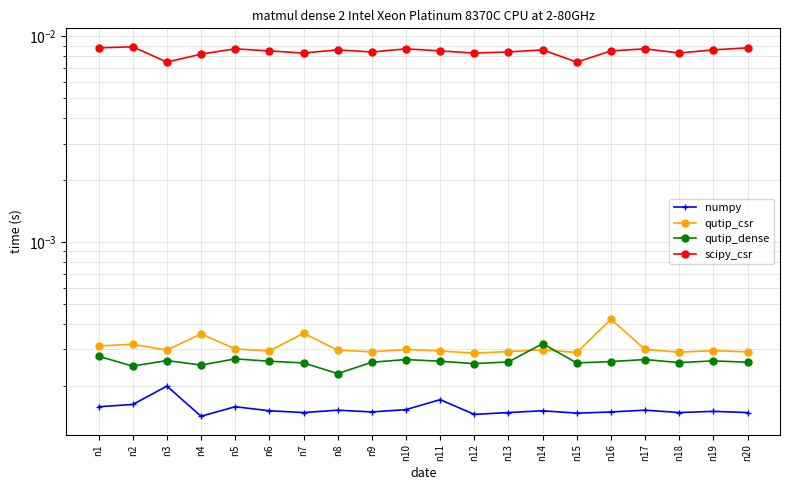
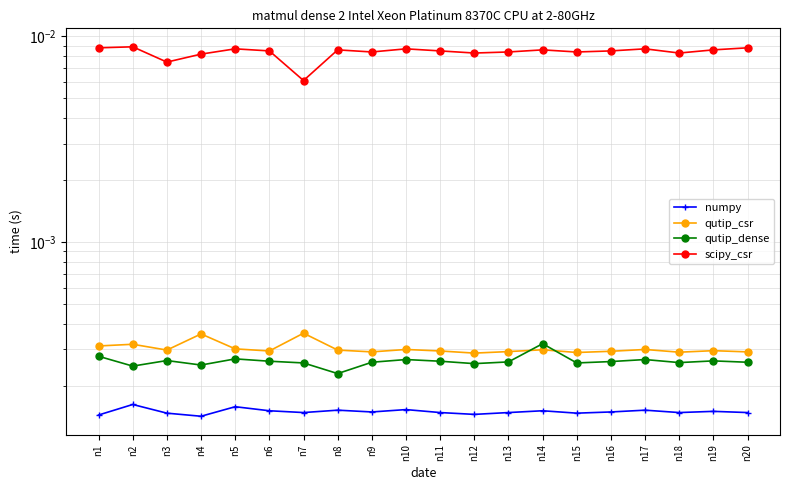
  {
    "numpy": {
-     "n1": 0.00016,
+     "n1": 0.00014,
      "n2": 0.00016,
-     "n3": 0.00020,
+     "n3": 0.00015,
      "n4": 0.00014,
      "n5": 0.00016,
      "n6": 0.00015,
      "n7": 0.00015,
      "n8": 0.00015,
      "n9": 0.00015,
      "n10": 0.00015,
-     "n11": 0.00017,
+     "n11": 0.00015,
      "n12": 0.00015,
      "n13": 0.00015,
      "n14": 0.00015,
      "n15": 0.00015,
      "n16": 0.00015,
      "n17": 0.00015,
      "n18": 0.00015,
      "n19": 0.00015,
      "n20": 0.00015
    },
    "qutip_csr": {
      "n1": 0.00031,
      "n2": 0.00032,
      "n3": 0.00030,
      "n4": 0.00036,
      "n5": 0.00030,
      "n6": 0.00030,
      "n7": 0.00036,
      "n8": 0.00030,
      "n9": 0.00029,
      "n10": 0.00030,
      "n11": 0.00030,
      "n12": 0.00029,
      "n13": 0.00029,
      "n14": 0.00030,
      "n15": 0.00029,
-     "n16": 0.00042,
+     "n16": 0.00029,
      "n17": 0.00030,
      "n18": 0.00029,
      "n19": 0.00030,
      "n20": 0.00029
    },
    "qutip_dense": {
      "n1": 0.00028,
      "n2": 0.00025,
      "n3": 0.00027,
      "n4": 0.00025,
      "n5": 0.00027,
      "n6": 0.00026,
      "n7": 0.00026,
      "n8": 0.00023,
      "n9": 0.00026,
      "n10": 0.00027,
      "n11": 0.00026,
      "n12": 0.00026,
      "n13": 0.00026,
      "n14": 0.00032,
      "n15": 0.00026,
      "n16": 0.00026,
      "n17": 0.00027,
      "n18": 0.00026,
      "n19": 0.00026,
      "n20": 0.00026
    },
    "scipy_csr": {
      "n1": 0.0088,
      "n2": 0.0089,
      "n3": 0.0075,
      "n4": 0.0082,
      "n5": 0.0087,
      "n6": 0.0085,
-     "n7": 0.0083,
+     "n7": 0.0061,
      "n8": 0.0086,
      "n9": 0.0084,
      "n10": 0.0087,
      "n11": 0.0085,
      "n12": 0.0083,
      "n13": 0.0084,
      "n14": 0.0086,
-     "n15": 0.0075,
+     "n15": 0.0084,
      "n16": 0.0085,
      "n17": 0.0087,
      "n18": 0.0083,
      "n19": 0.0086,
      "n20": 0.0088
    }
  }
